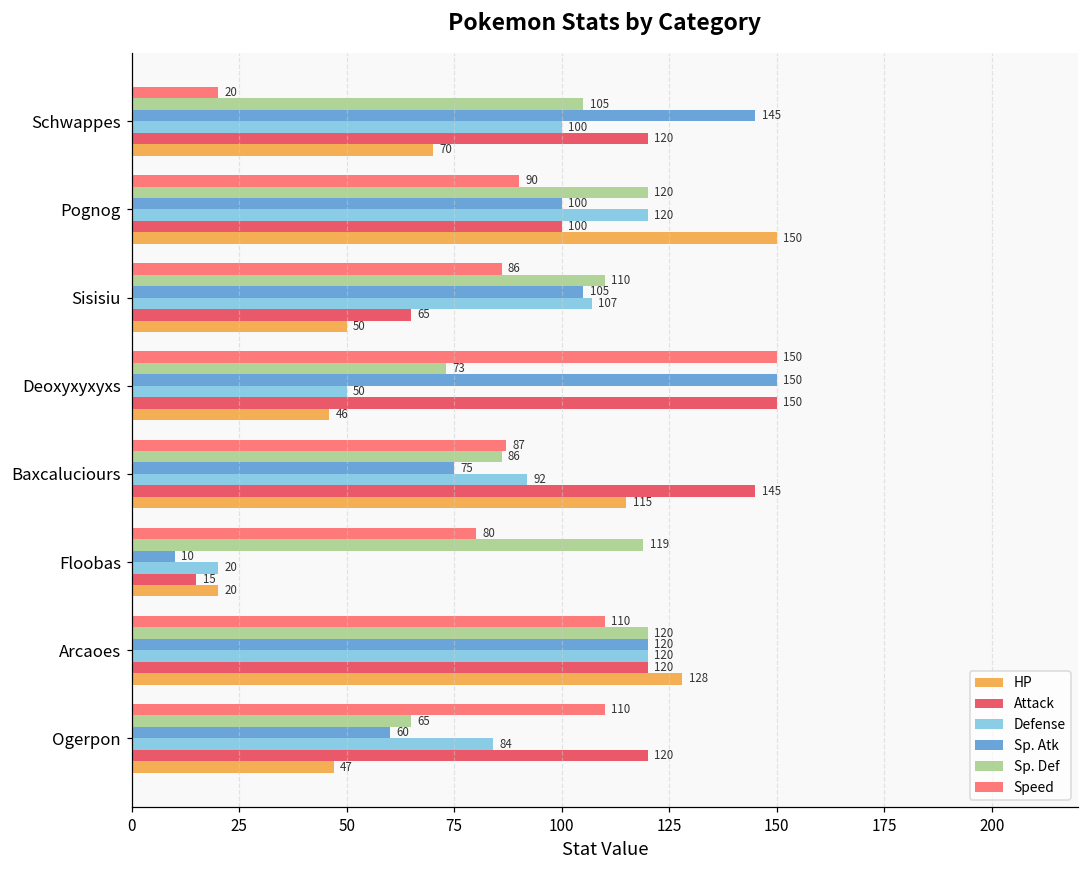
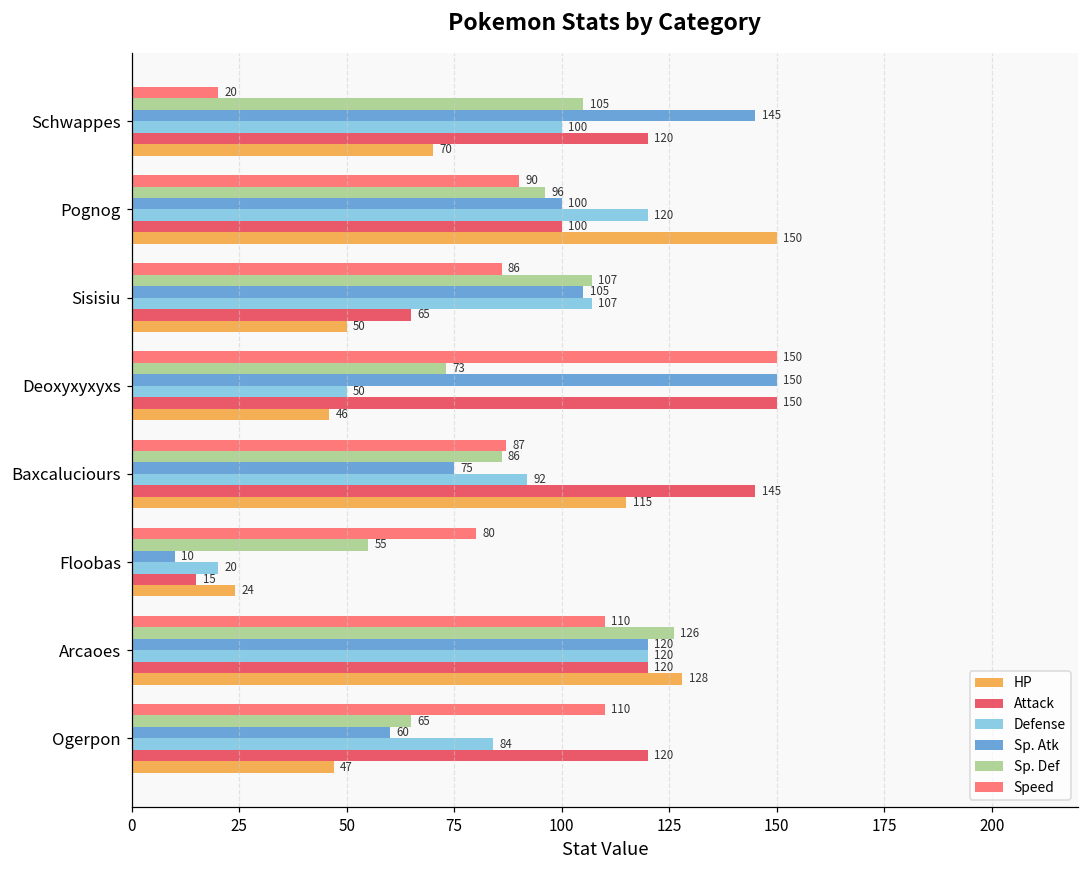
  {
    "HP": {
      "Schwappes": 70,
      "Pognog": 150,
      "Sisisiu": 50,
      "Deoxyxyxyxs": 46,
      "Baxcaluciours": 115,
-     "Floobas": 20,
+     "Floobas": 24,
      "Arcaoes": 128,
      "Ogerpon": 47
    },
    "Sp. Def": {
      "Schwappes": 105,
-     "Pognog": 120,
-     "Sisisiu": 110,
+     "Pognog": 96,
+     "Sisisiu": 107,
      "Deoxyxyxyxs": 73,
      "Baxcaluciours": 86,
-     "Floobas": 119,
-     "Arcaoes": 120,
+     "Floobas": 55,
+     "Arcaoes": 126,
      "Ogerpon": 65
    }
  }
